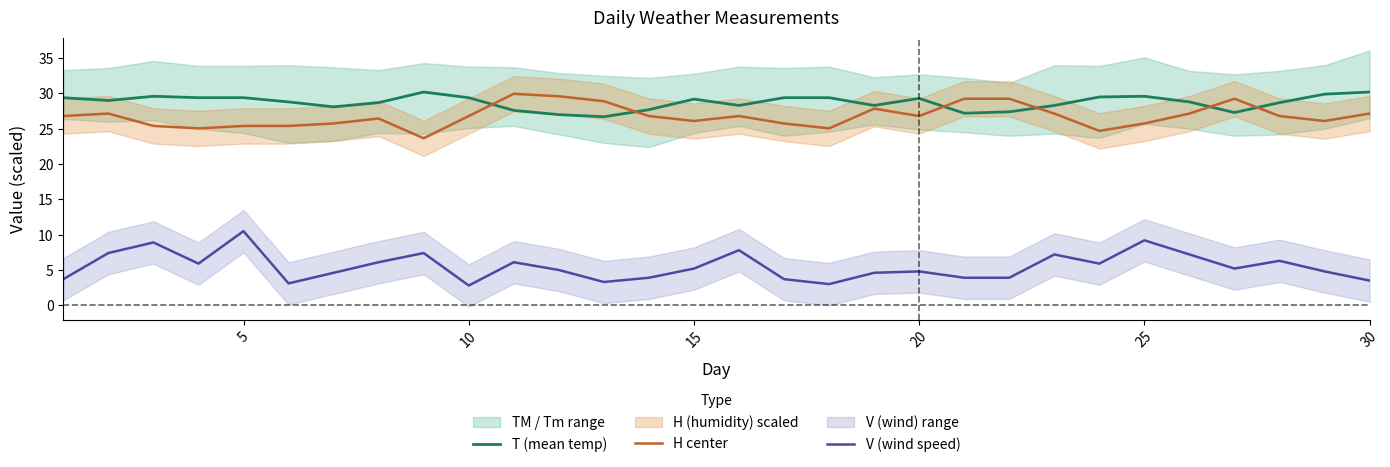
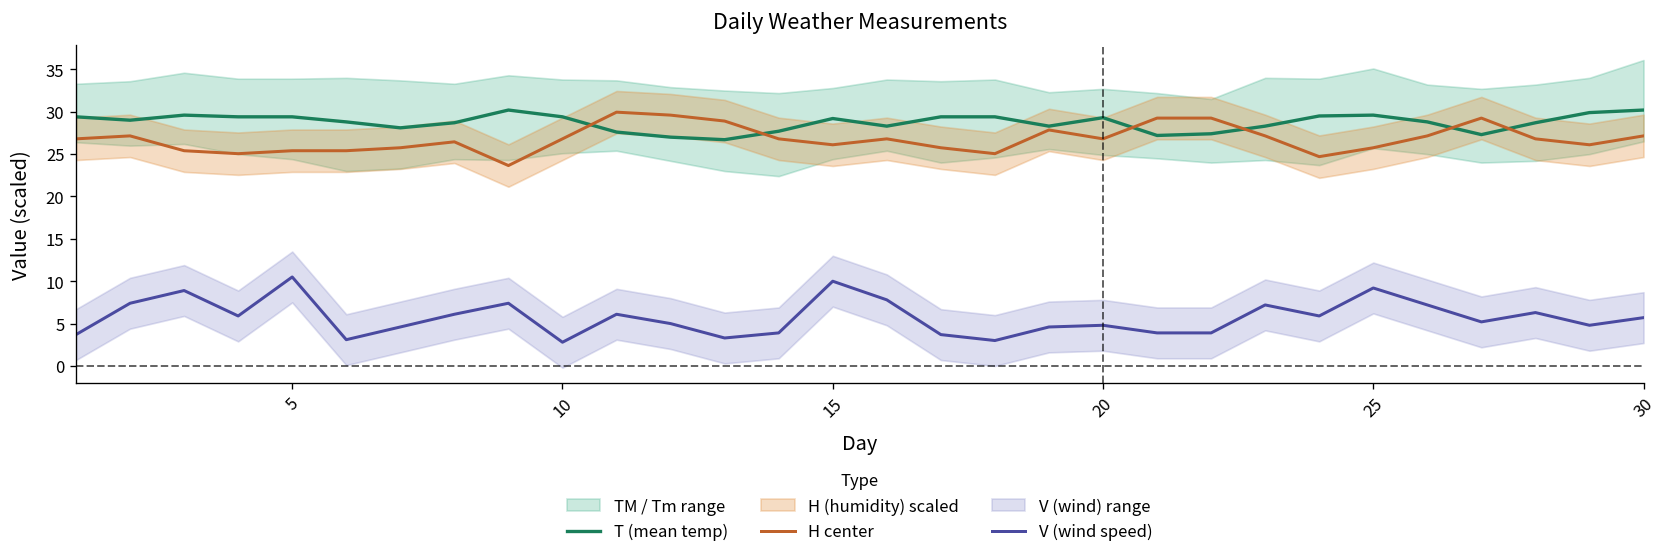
  {
    "V (wind speed)": {
      "5": 11,
      "10": 3,
-     "15": 5,
+     "15": 10,
      "20": 5,
      "25": 9,
-     "30": 4
+     "30": 6
    }
  }
